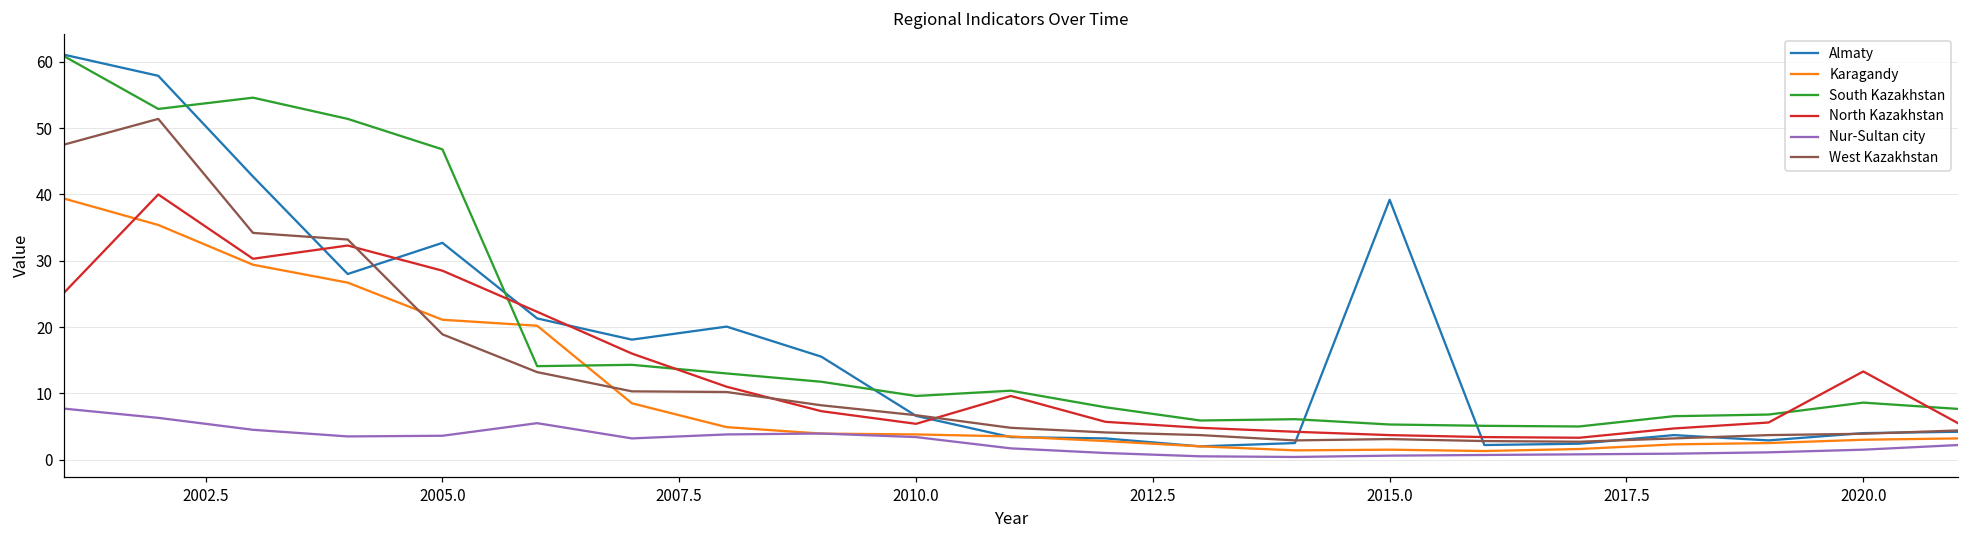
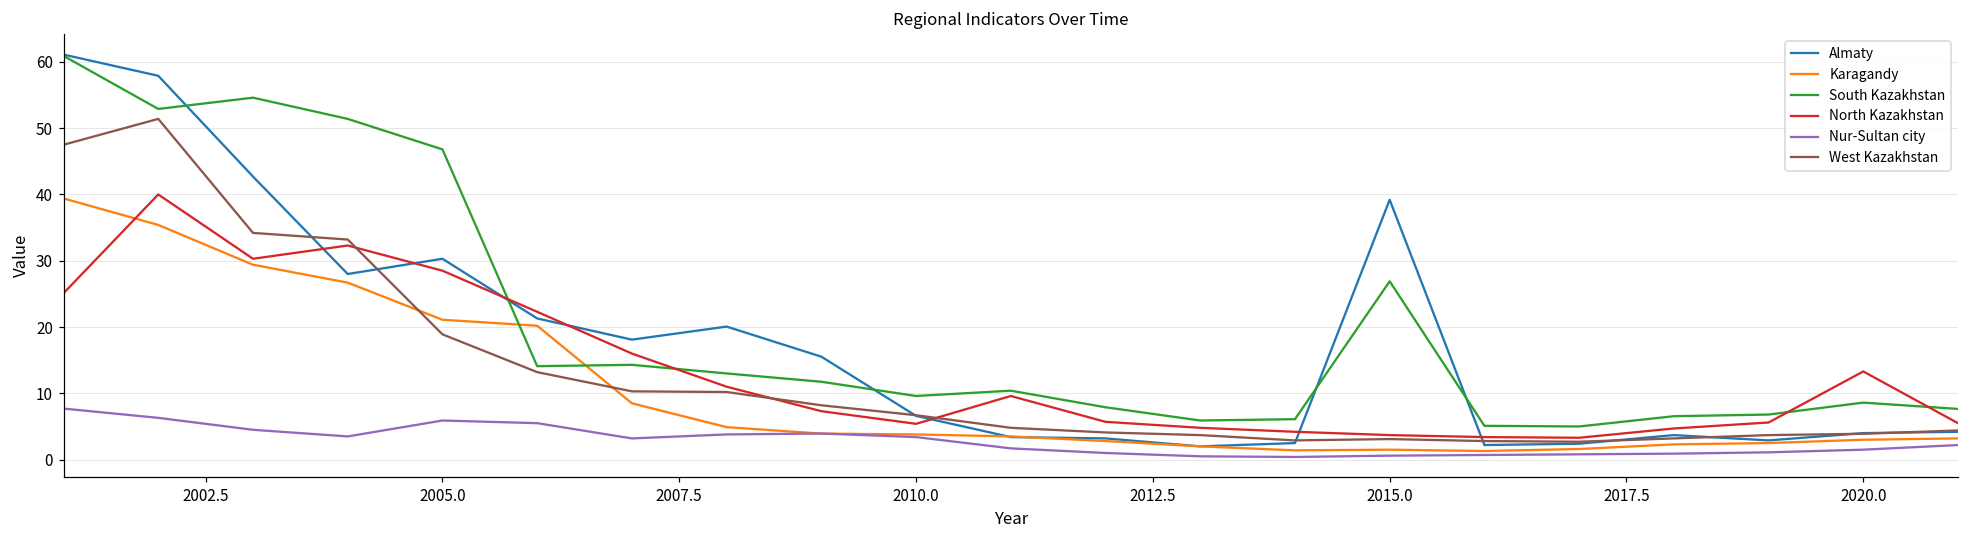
  {
    "Almaty": {
-     "2005.0": 33,
+     "2005.0": 30,
      "2015.0": 39
    },
    "Karagandy": {
      "2005.0": 21,
      "2015.0": 2,
      "2020.0": 3
    },
    "South Kazakhstan": {
      "2005.0": 47,
      "2010.0": 10,
-     "2015.0": 5,
+     "2015.0": 27,
      "2020.0": 9
    },
    "North Kazakhstan": {
      "2005.0": 29,
      "2010.0": 5,
      "2015.0": 4,
      "2020.0": 13
    },
    "Nur-Sultan city": {
-     "2005.0": 4,
+     "2005.0": 6,
      "2015.0": 1,
      "2020.0": 2
    },
    "West Kazakhstan": {
      "2005.0": 19,
      "2015.0": 3
    }
  }
